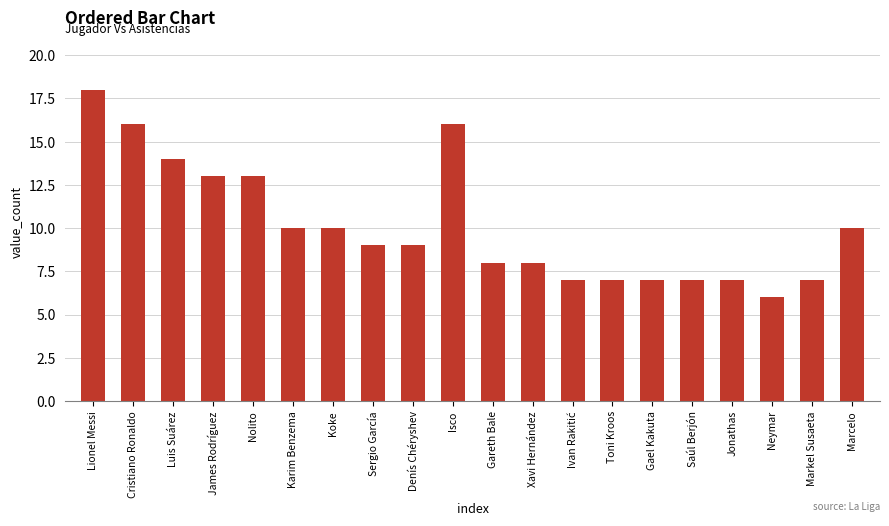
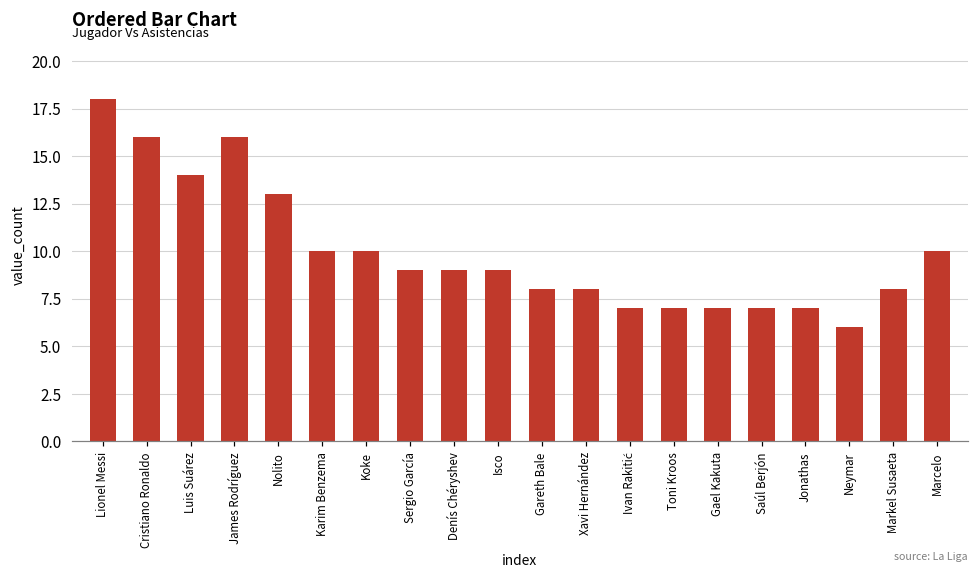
  {
    "Lionel Messi": 18,
    "Cristiano Ronaldo": 16,
    "Luis Suárez": 14,
-   "James Rodríguez": 13,
+   "James Rodríguez": 16,
    "Nolito": 13,
    "Karim Benzema": 10,
    "Koke": 10,
    "Sergio García": 9,
    "Denís Chéryshev": 9,
-   "Isco": 16,
+   "Isco": 9,
    "Gareth Bale": 8,
    "Xavi Hernández": 8,
    "Ivan Rakitić": 7,
    "Toni Kroos": 7,
    "Gael Kakuta": 7,
    "Saúl Berjón": 7,
    "Jonathas": 7,
    "Neymar": 6,
-   "Markel Susaeta": 7,
+   "Markel Susaeta": 8,
    "Marcelo": 10
  }
